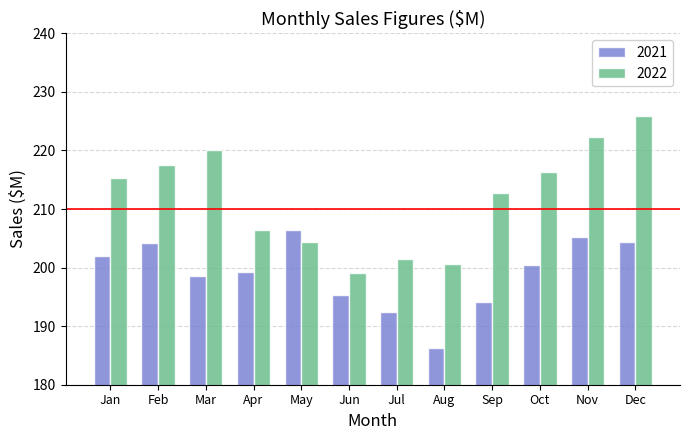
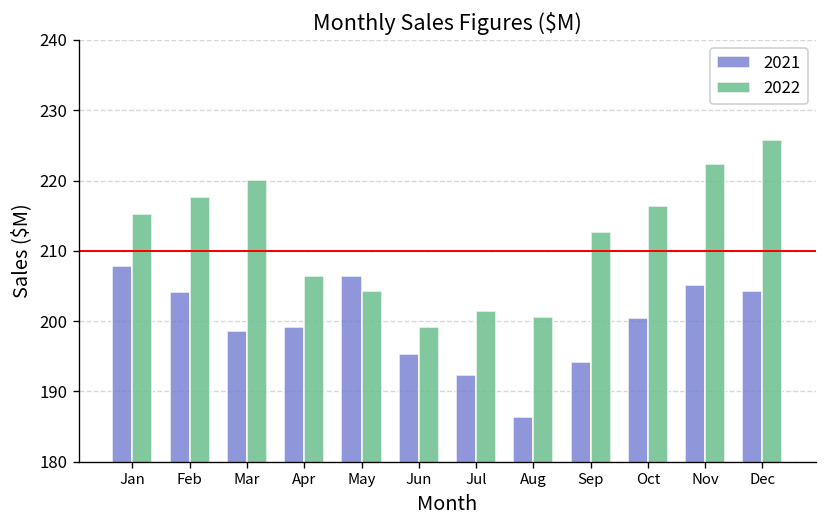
  {
    "2021": {
-     "Jan": 202,
+     "Jan": 208,
      "Feb": 204,
      "Mar": 199,
      "Apr": 199,
      "May": 206,
      "Jun": 195,
      "Jul": 192,
      "Aug": 186,
      "Sep": 194,
      "Oct": 201,
      "Nov": 205,
      "Dec": 204
    },
    "2022": {
      "Jan": 215,
      "Feb": 218,
      "Mar": 220,
      "Apr": 206,
      "May": 204,
      "Jun": 199,
      "Jul": 202,
      "Aug": 201,
      "Sep": 213,
      "Oct": 216,
      "Nov": 222,
      "Dec": 226
    }
  }
